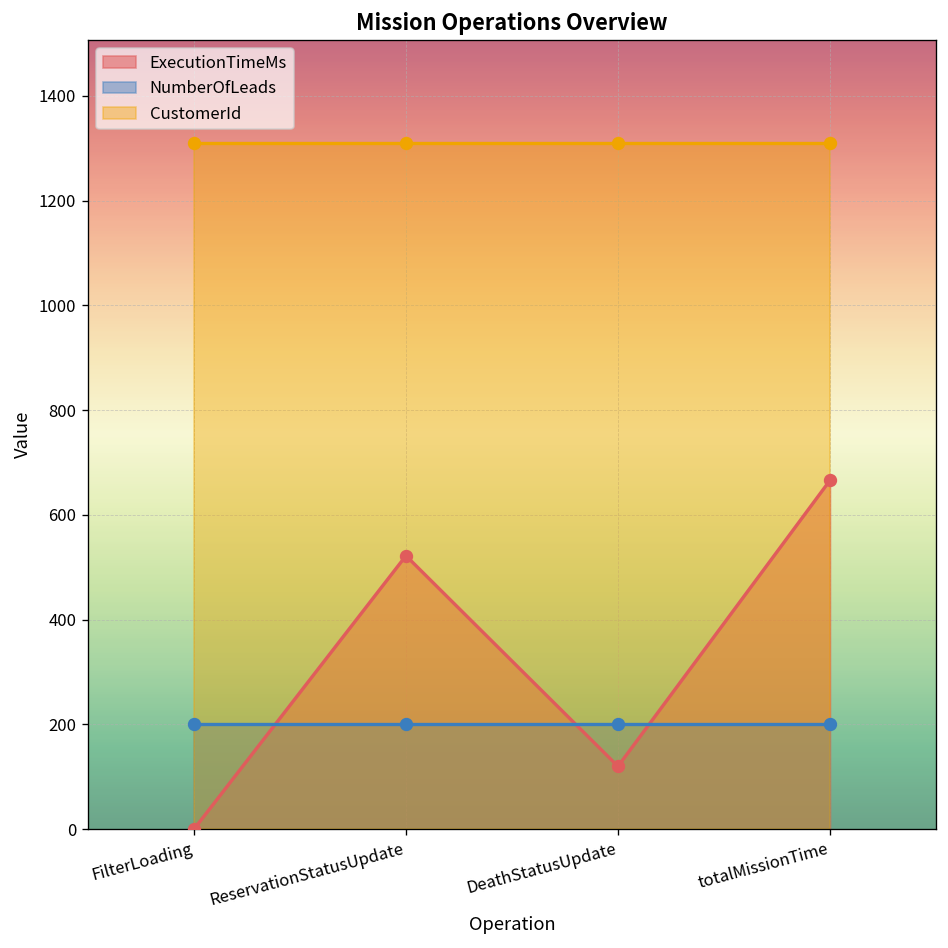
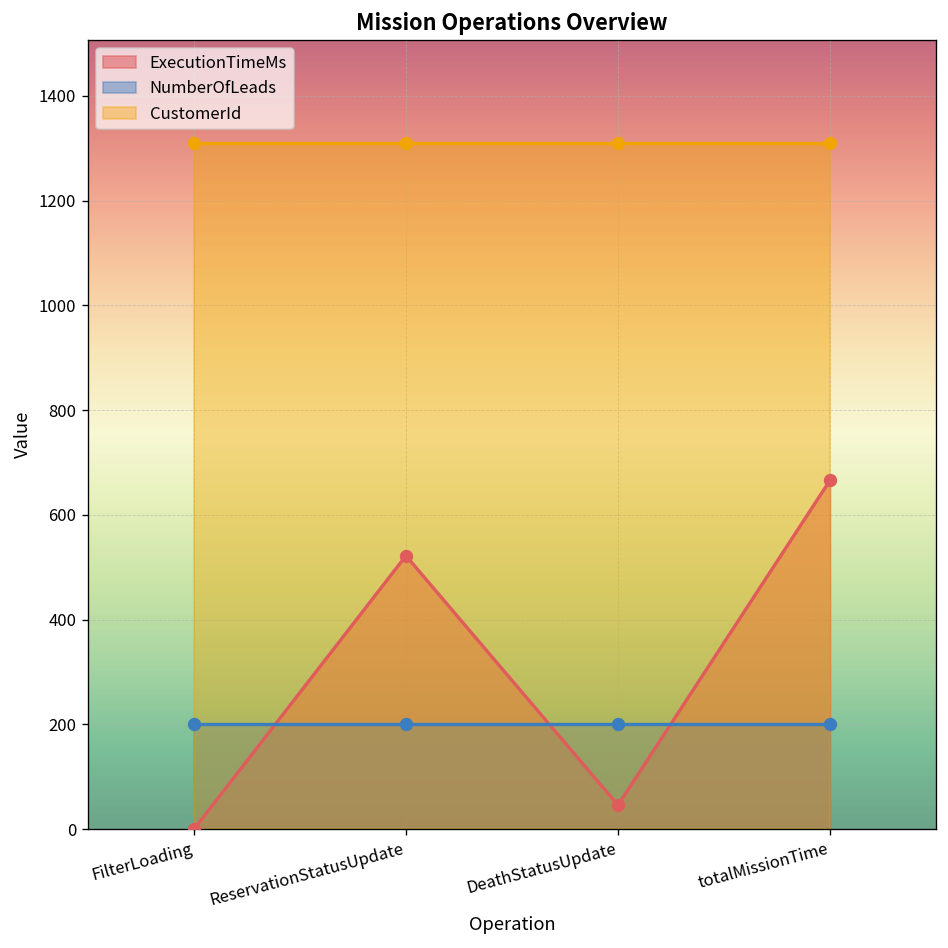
  {
    "ExecutionTimeMs": {
      "FilterLoading": 0,
      "ReservationStatusUpdate": 520,
-     "DeathStatusUpdate": 120,
+     "DeathStatusUpdate": 50,
      "totalMissionTime": 670
    },
    "NumberOfLeads": {
      "FilterLoading": 200,
      "ReservationStatusUpdate": 200,
      "DeathStatusUpdate": 200,
      "totalMissionTime": 200
    },
    "CustomerId": {
      "FilterLoading": 1310,
      "ReservationStatusUpdate": 1310,
      "DeathStatusUpdate": 1310,
      "totalMissionTime": 1310
    }
  }
